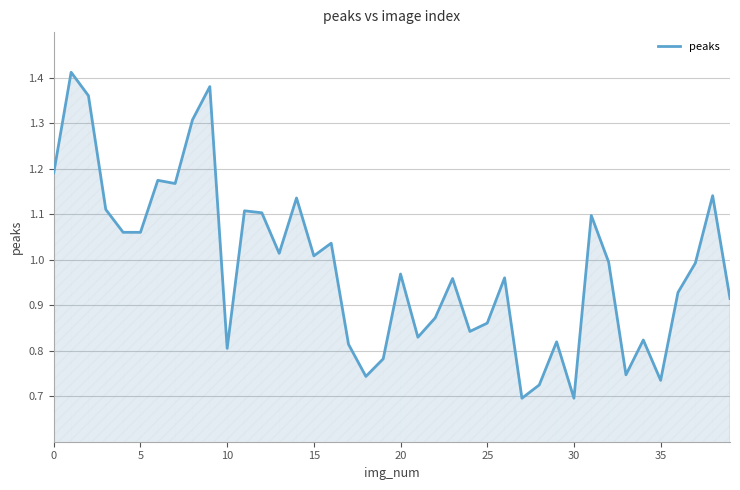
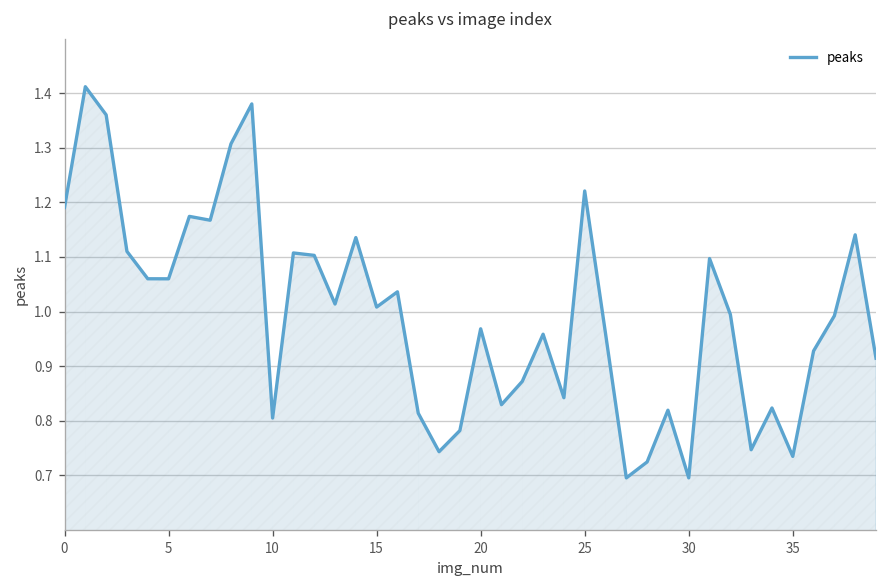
  {
    "peaks": {
-     "25": 0.86
+     "25": 1.22
    }
  }
